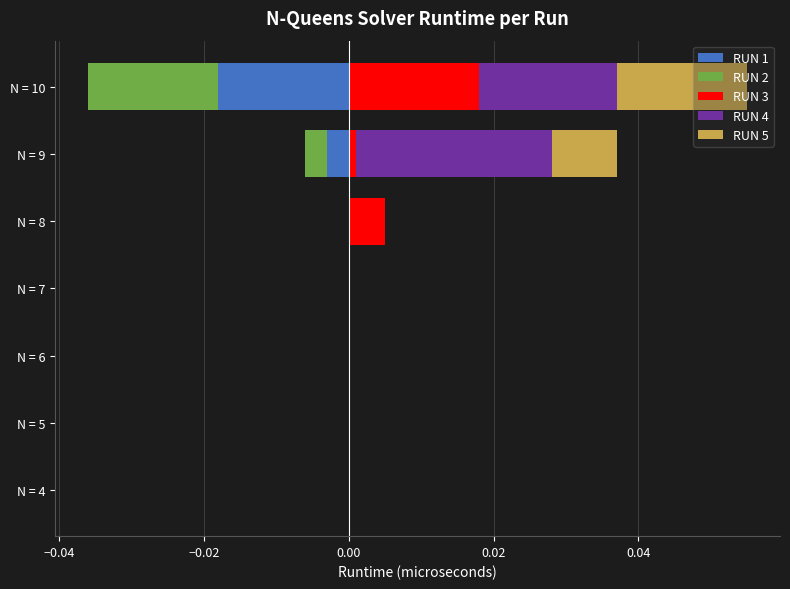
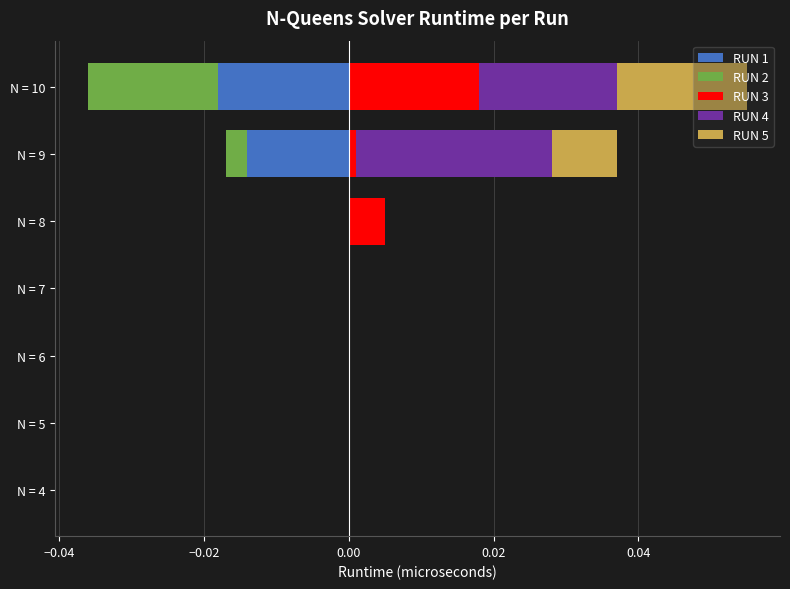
  {
    "RUN 1": {
      "N = 10": -0.018,
-     "N = 9": -0.003,
+     "N = 9": -0.014,
      "N = 8": 0.000,
      "N = 7": 0.000,
      "N = 6": 0.000,
      "N = 5": 0.000,
      "N = 4": 0.000
    },
    "RUN 2": {
      "N = 10": -0.018,
      "N = 9": -0.003,
      "N = 8": 0.000,
      "N = 7": 0.000,
      "N = 6": 0.000,
      "N = 5": 0.000,
      "N = 4": 0.000
    },
    "RUN 3": {
      "N = 10": 0.018,
      "N = 9": 0.001,
      "N = 8": 0.005,
      "N = 7": 0.000,
      "N = 6": 0.000,
      "N = 5": 0.000,
      "N = 4": 0.000
    },
    "RUN 4": {
      "N = 10": 0.019,
      "N = 9": 0.027,
      "N = 8": 0.000,
      "N = 7": 0.000,
      "N = 6": 0.000,
      "N = 5": 0.000,
      "N = 4": 0.000
    },
    "RUN 5": {
      "N = 9": 0.009,
      "N = 8": 0.000,
      "N = 7": 0.000,
      "N = 6": 0.000,
      "N = 5": 0.000,
      "N = 4": 0.000
    }
  }
